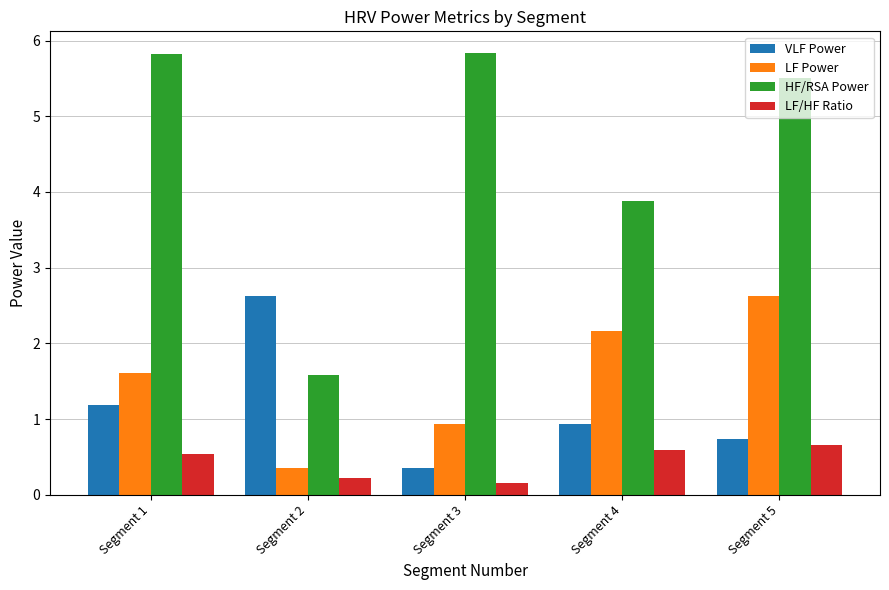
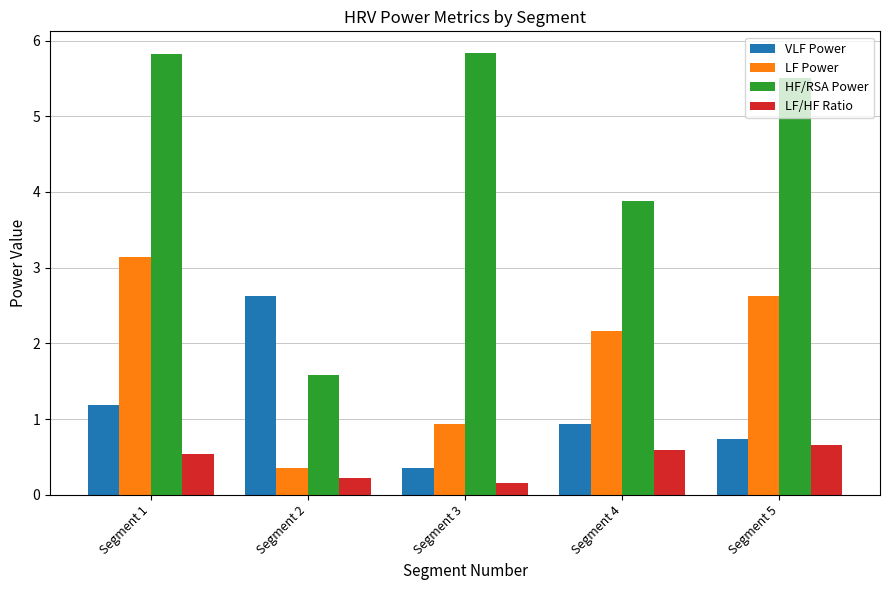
  {
    "VLF Power": {
      "Segment 1": 1.2,
      "Segment 2": 2.6,
      "Segment 3": 0.4,
      "Segment 4": 0.9,
      "Segment 5": 0.7
    },
    "LF Power": {
-     "Segment 1": 1.6,
+     "Segment 1": 3.1,
      "Segment 2": 0.4,
      "Segment 3": 0.9,
      "Segment 4": 2.2,
      "Segment 5": 2.6
    },
    "HF/RSA Power": {
      "Segment 1": 5.8,
      "Segment 2": 1.6,
      "Segment 3": 5.8,
      "Segment 4": 3.9
    },
    "LF/HF Ratio": {
      "Segment 1": 0.5,
      "Segment 2": 0.2,
      "Segment 3": 0.2,
      "Segment 4": 0.6,
      "Segment 5": 0.7
    }
  }
